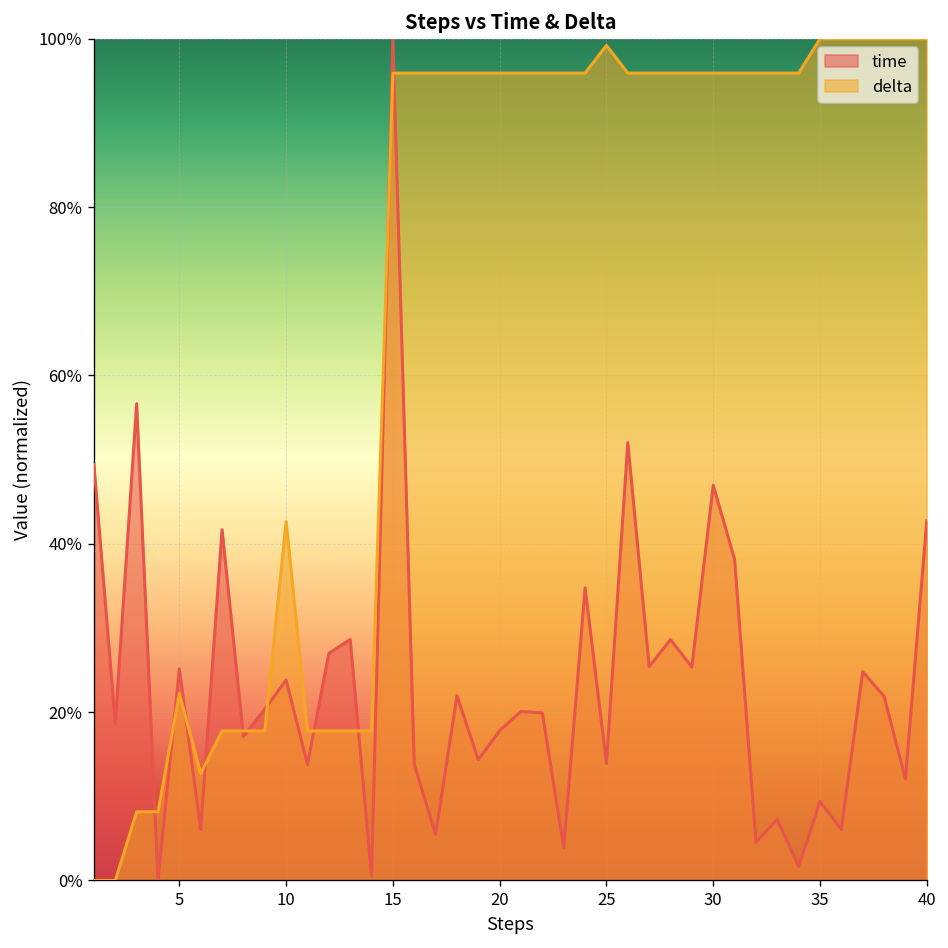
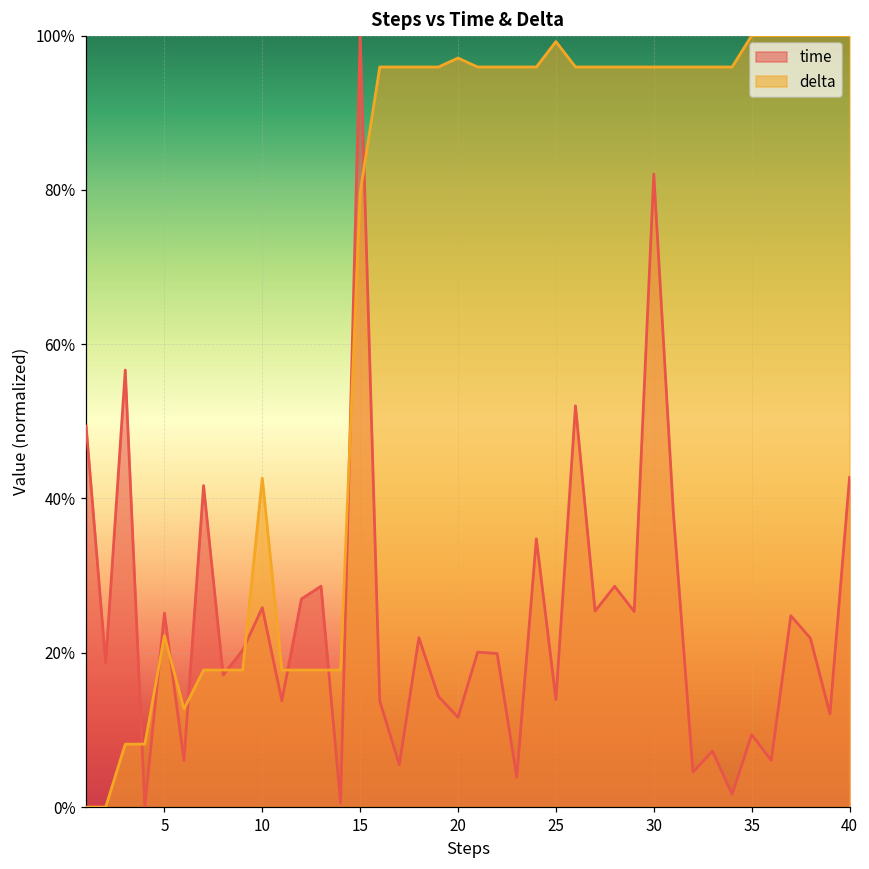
  {
    "time": {
      "5": "25%",
-     "10": "24%",
+     "10": "26%",
      "15": "100%",
-     "20": "18%",
+     "20": "12%",
      "25": "14%",
-     "30": "47%",
+     "30": "82%",
      "35": "9%",
      "40": "43%"
    },
    "delta": {
      "5": "22%",
      "10": "43%",
-     "15": "96%",
-     "20": "96%",
+     "15": "80%",
+     "20": "97%",
      "25": "99%",
      "30": "96%",
      "35": "100%",
      "40": "100%"
    }
  }
